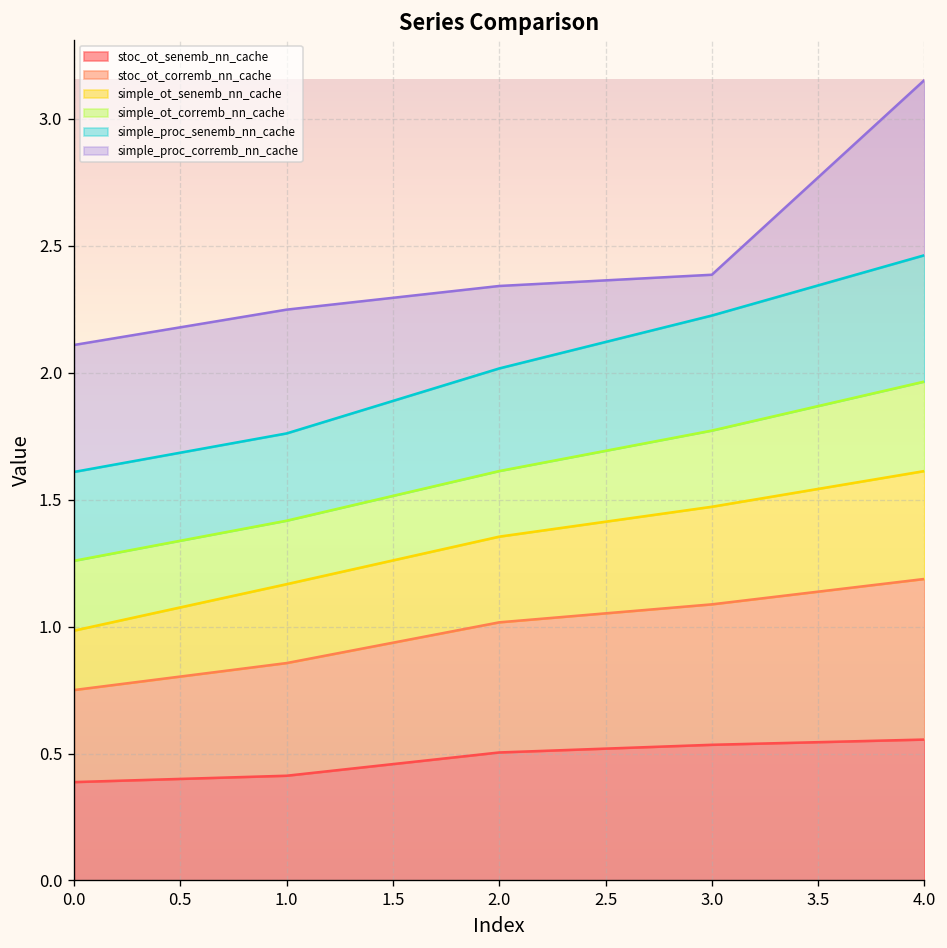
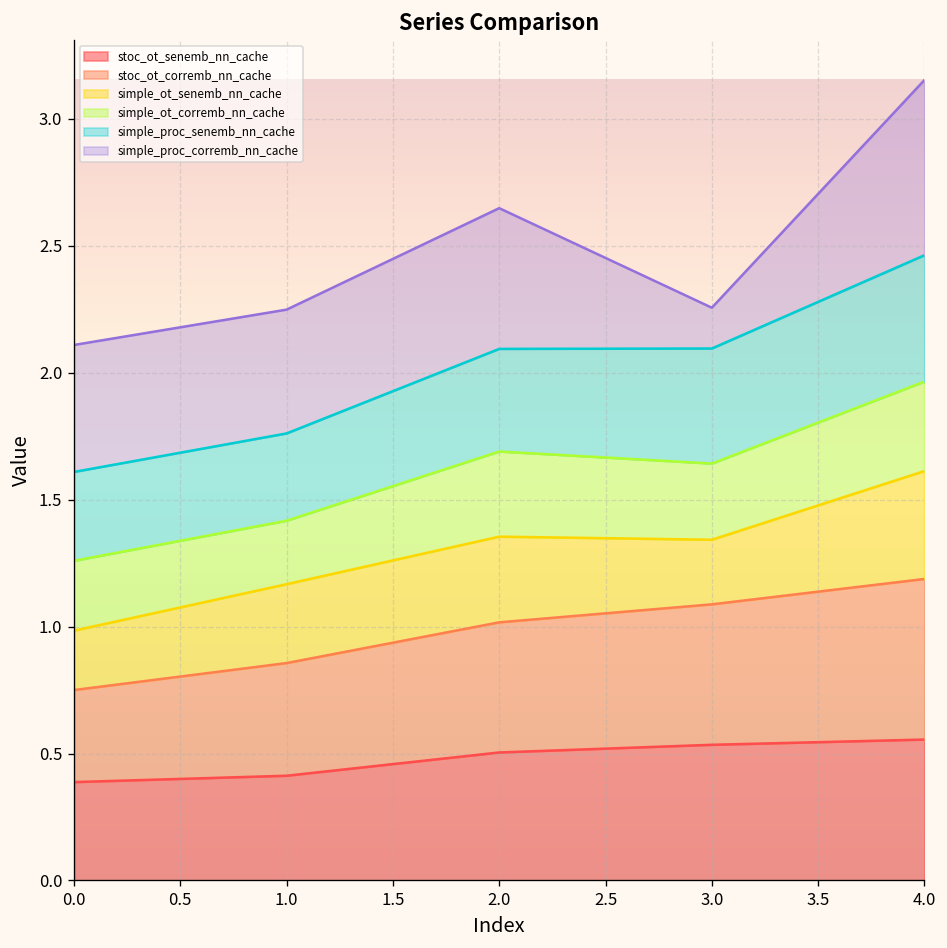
  {
    "simple_ot_senemb_nn_cache": {
      "0.0": 0.23,
      "1.0": 0.31,
      "2.0": 0.34,
-     "3.0": 0.38,
+     "3.0": 0.25,
      "4.0": 0.43
    },
    "simple_ot_corremb_nn_cache": {
      "0.0": 0.27,
      "1.0": 0.25,
-     "2.0": 0.26,
+     "2.0": 0.34,
      "3.0": 0.30,
      "4.0": 0.35
    },
    "simple_proc_senemb_nn_cache": {
      "0.0": 0.35,
      "1.0": 0.34,
      "2.0": 0.40,
      "3.0": 0.45,
      "4.0": 0.50
    },
    "simple_proc_corremb_nn_cache": {
      "0.0": 0.50,
      "1.0": 0.49,
-     "2.0": 0.32,
+     "2.0": 0.55,
      "3.0": 0.16,
      "4.0": 0.69
    }
  }
